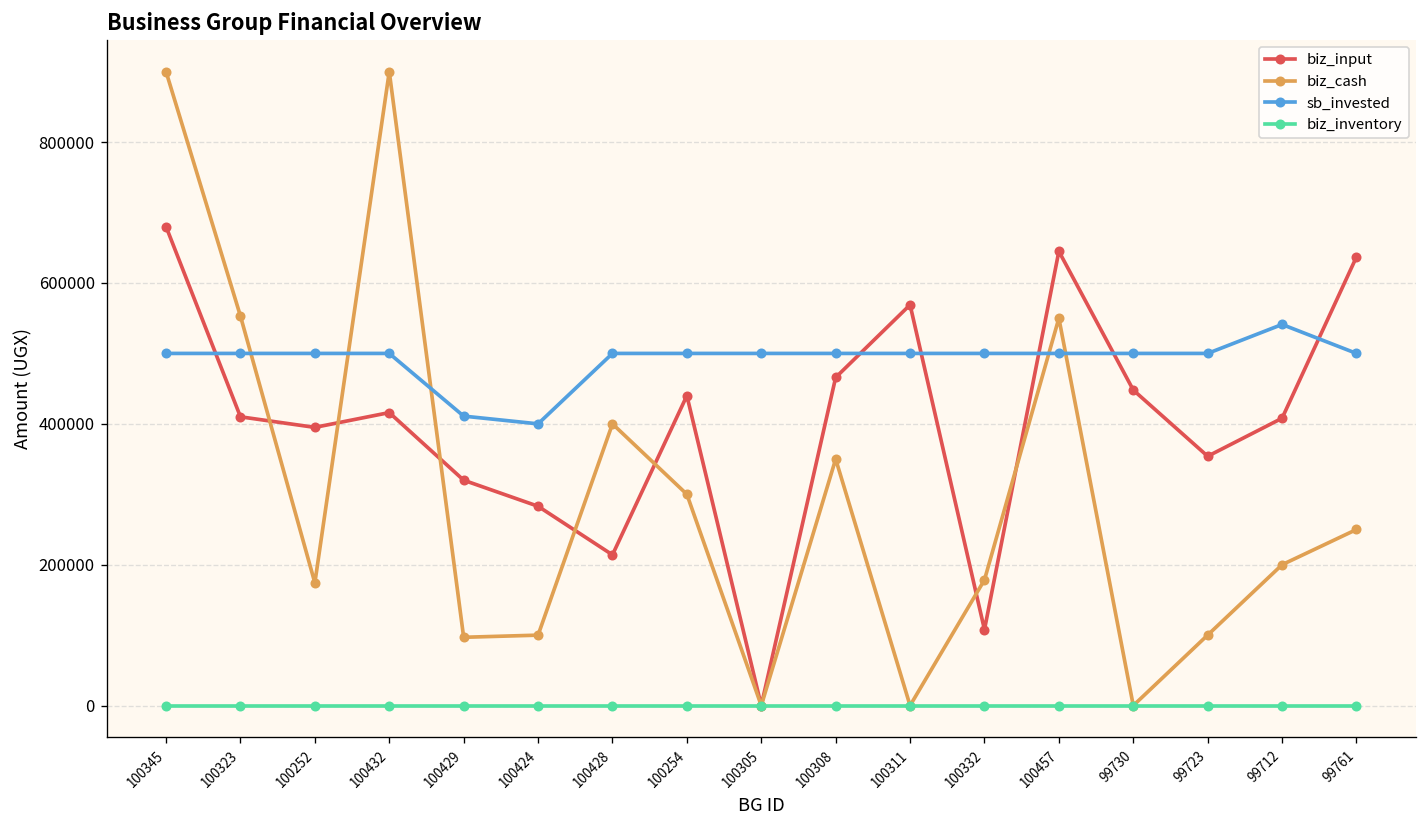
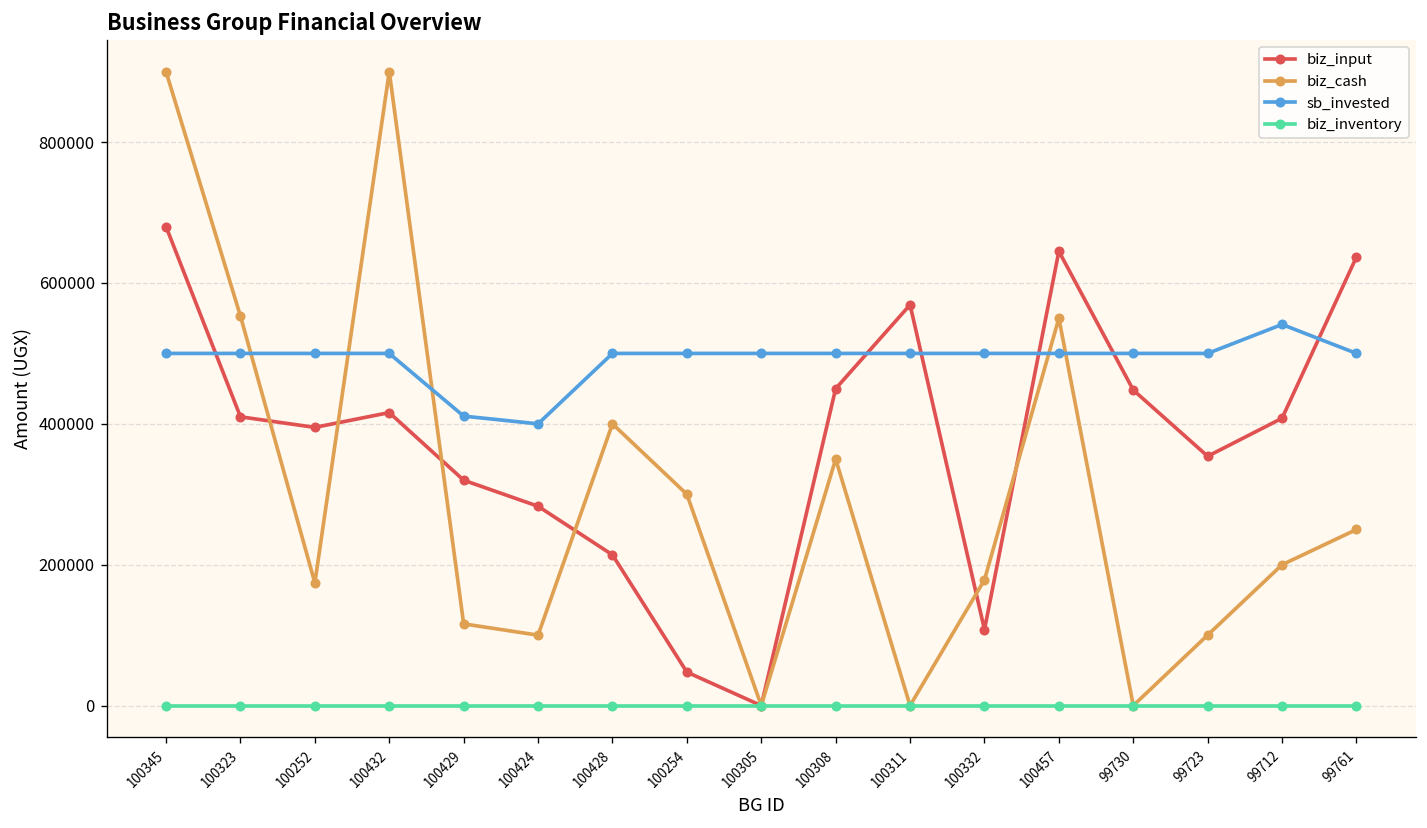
  {
    "biz_input": {
      "100345": 680000,
      "100323": 410000,
      "100252": 400000,
      "100432": 420000,
      "100429": 320000,
      "100424": 280000,
      "100428": 210000,
-     "100254": 440000,
-     "100308": 470000,
+     "100254": 50000,
+     "100308": 450000,
      "100311": 570000,
      "100332": 110000,
      "100457": 650000,
      "99730": 450000,
      "99723": 350000,
      "99712": 410000,
      "99761": 640000
    },
    "biz_cash": {
      "100345": 900000,
      "100323": 550000,
      "100252": 170000,
      "100432": 900000,
-     "100429": 100000,
+     "100429": 120000,
      "100424": 100000,
      "100428": 400000,
      "100254": 300000,
      "100308": 350000,
      "100332": 180000,
      "100457": 550000,
      "99723": 100000,
      "99712": 200000,
      "99761": 250000
    },
    "sb_invested": {
      "100345": 500000,
      "100323": 500000,
      "100252": 500000,
      "100432": 500000,
      "100429": 410000,
      "100424": 400000,
      "100428": 500000,
      "100254": 500000,
      "100305": 500000,
      "100308": 500000,
      "100311": 500000,
      "100332": 500000,
      "100457": 500000,
      "99730": 500000,
      "99723": 500000,
      "99712": 540000,
      "99761": 500000
    },
    "biz_inventory": {
      "100345": 0,
      "100323": 0,
      "100252": 0,
      "100432": 0,
      "100429": 0,
      "100424": 0,
      "100428": 0,
      "100254": 0,
      "100308": 0,
      "100332": 0,
      "100457": 0,
      "99723": 0,
      "99712": 0,
      "99761": 0
    }
  }
